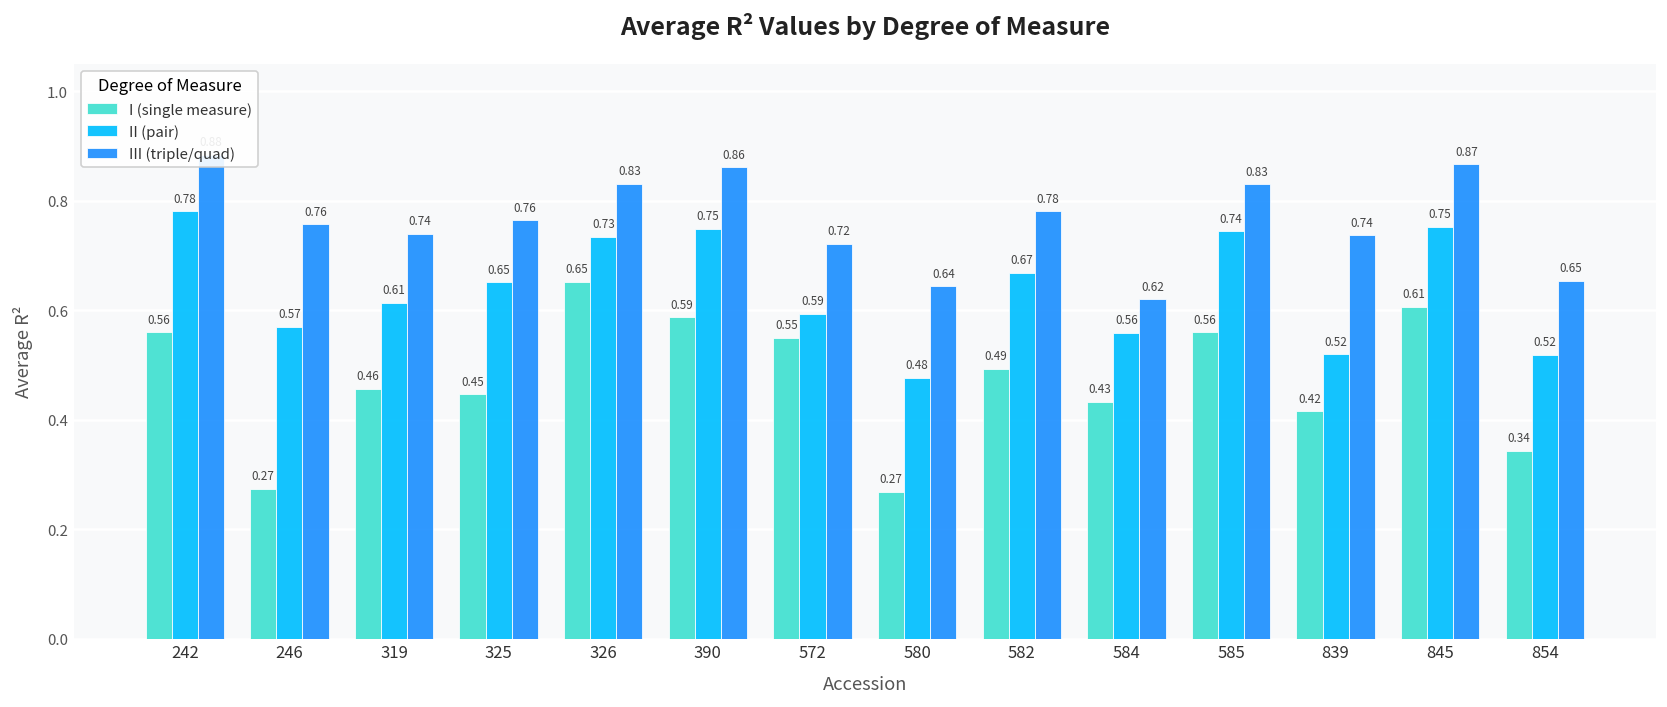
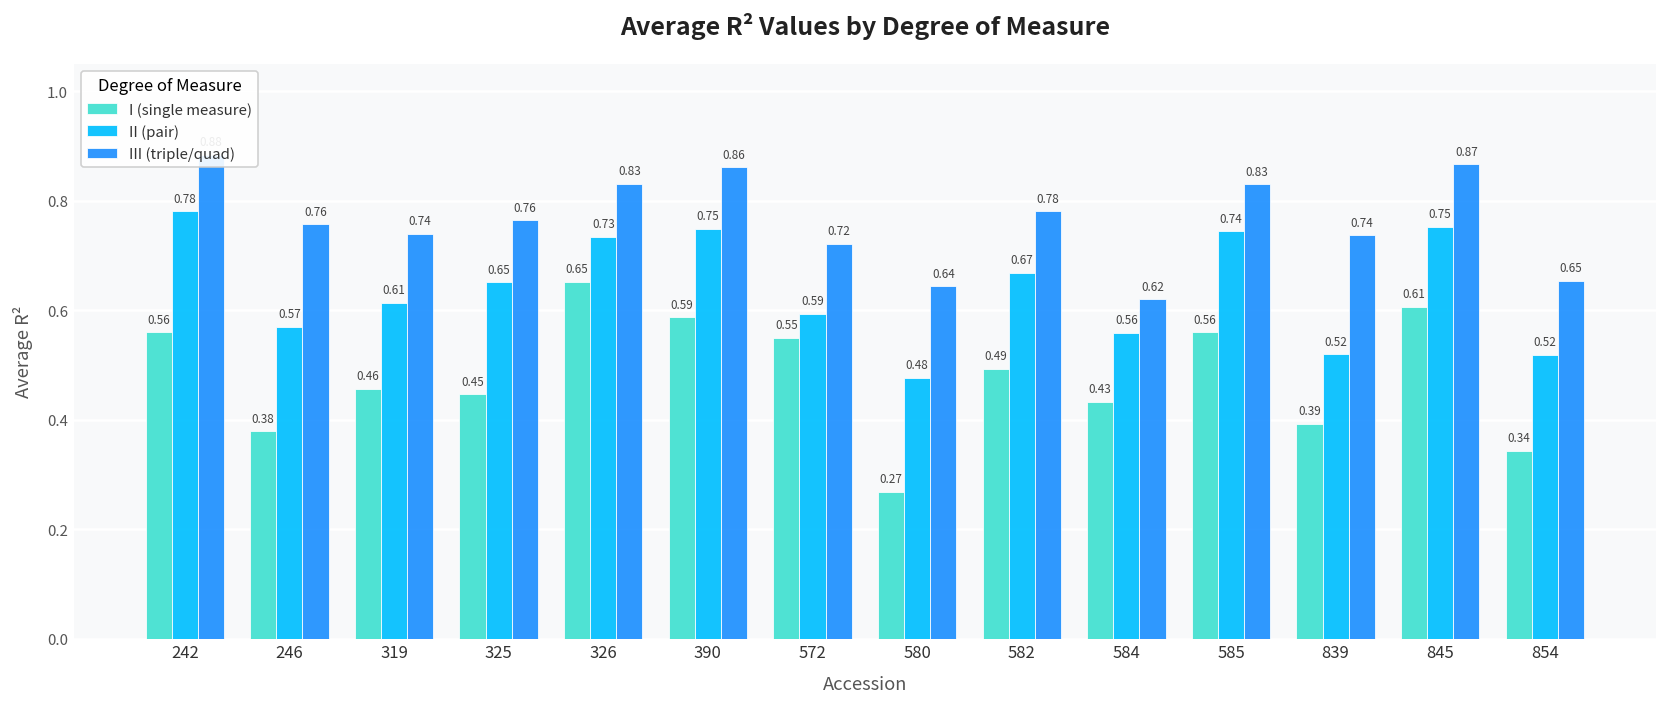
  {
    "I (single measure)": {
      "242": 0.56,
-     "246": 0.27,
+     "246": 0.38,
      "319": 0.46,
      "325": 0.45,
      "326": 0.65,
      "390": 0.59,
      "572": 0.55,
      "580": 0.27,
      "582": 0.49,
      "584": 0.43,
      "585": 0.56,
-     "839": 0.42,
+     "839": 0.39,
      "845": 0.61,
      "854": 0.34
    }
  }
